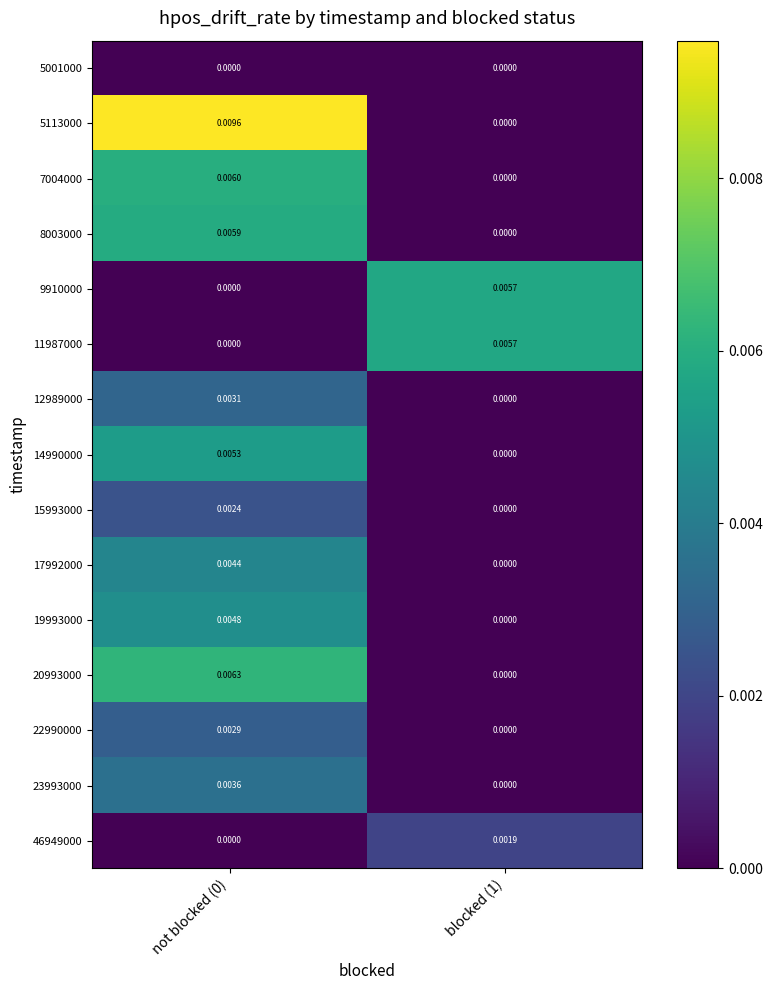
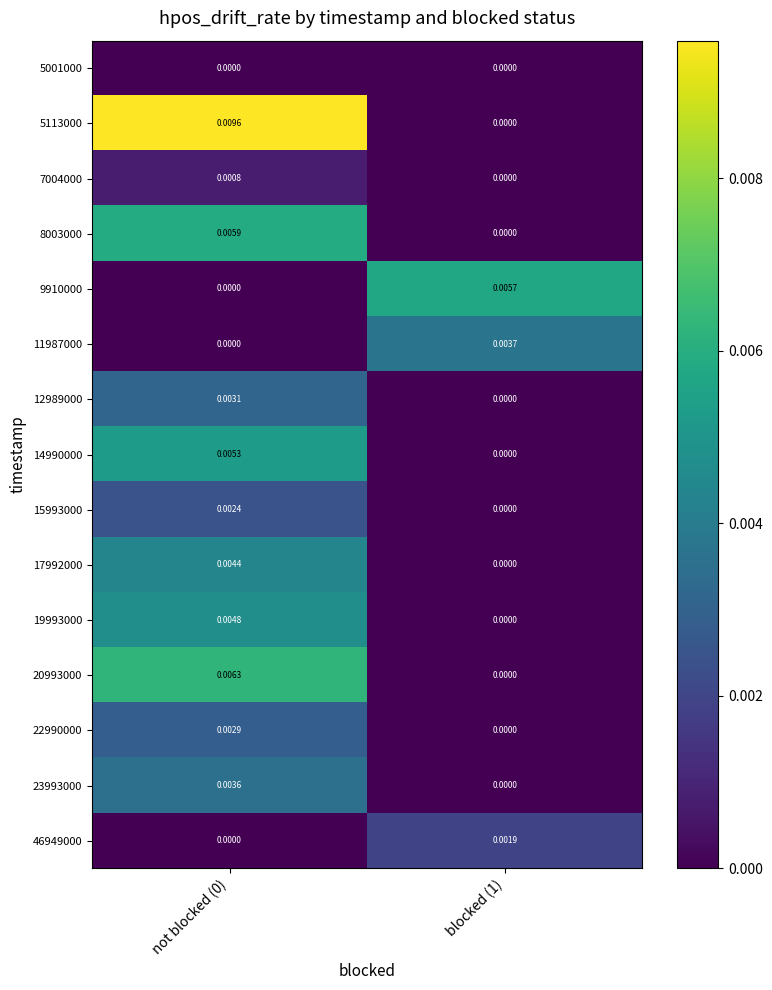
  {
    "5001000": {
      "not blocked (0)": 0.0000,
      "blocked (1)": 0.0000
    },
    "5113000": {
      "not blocked (0)": 0.0096,
      "blocked (1)": 0.0000
    },
    "7004000": {
-     "not blocked (0)": 0.0060,
+     "not blocked (0)": 0.0008,
      "blocked (1)": 0.0000
    },
    "8003000": {
      "not blocked (0)": 0.0059,
      "blocked (1)": 0.0000
    },
    "9910000": {
      "not blocked (0)": 0.0000,
      "blocked (1)": 0.0057
    },
    "11987000": {
      "not blocked (0)": 0.0000,
-     "blocked (1)": 0.0057
+     "blocked (1)": 0.0037
    },
    "12989000": {
      "not blocked (0)": 0.0031,
      "blocked (1)": 0.0000
    },
    "14990000": {
      "not blocked (0)": 0.0053,
      "blocked (1)": 0.0000
    },
    "15993000": {
      "not blocked (0)": 0.0024,
      "blocked (1)": 0.0000
    },
    "17992000": {
      "not blocked (0)": 0.0044,
      "blocked (1)": 0.0000
    },
    "19993000": {
      "not blocked (0)": 0.0048,
      "blocked (1)": 0.0000
    },
    "20993000": {
      "not blocked (0)": 0.0063,
      "blocked (1)": 0.0000
    },
    "22990000": {
      "not blocked (0)": 0.0029,
      "blocked (1)": 0.0000
    },
    "23993000": {
      "not blocked (0)": 0.0036,
      "blocked (1)": 0.0000
    },
    "46949000": {
      "not blocked (0)": 0.0000,
      "blocked (1)": 0.0019
    }
  }
